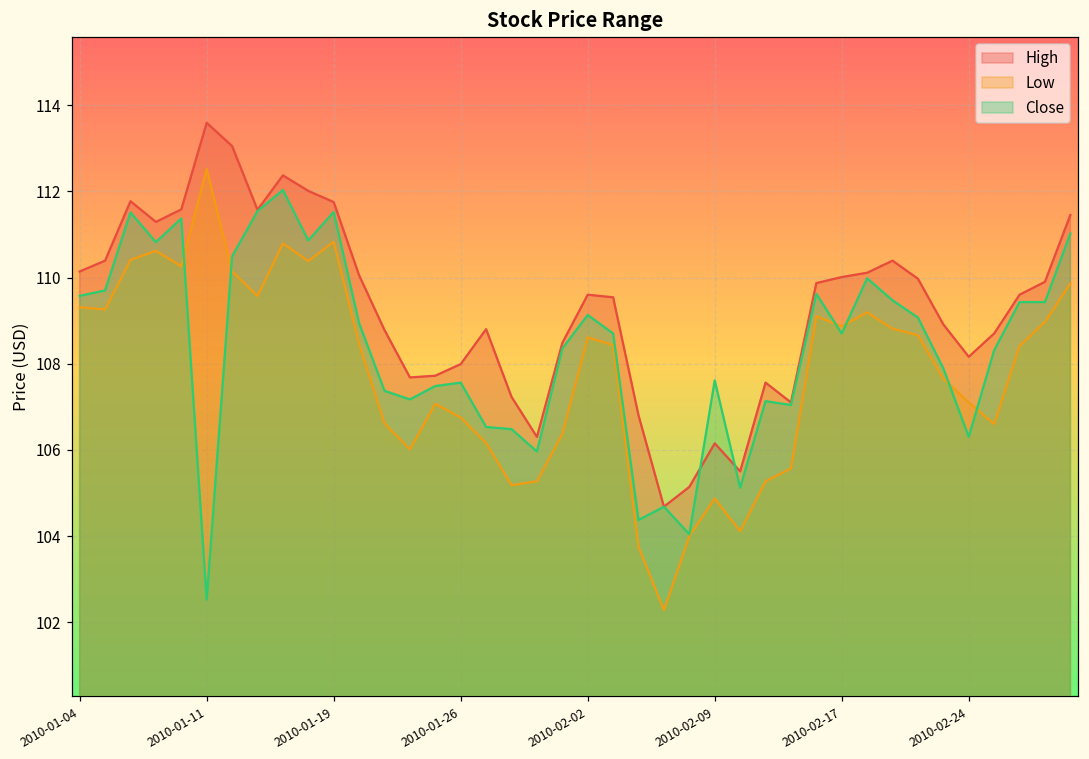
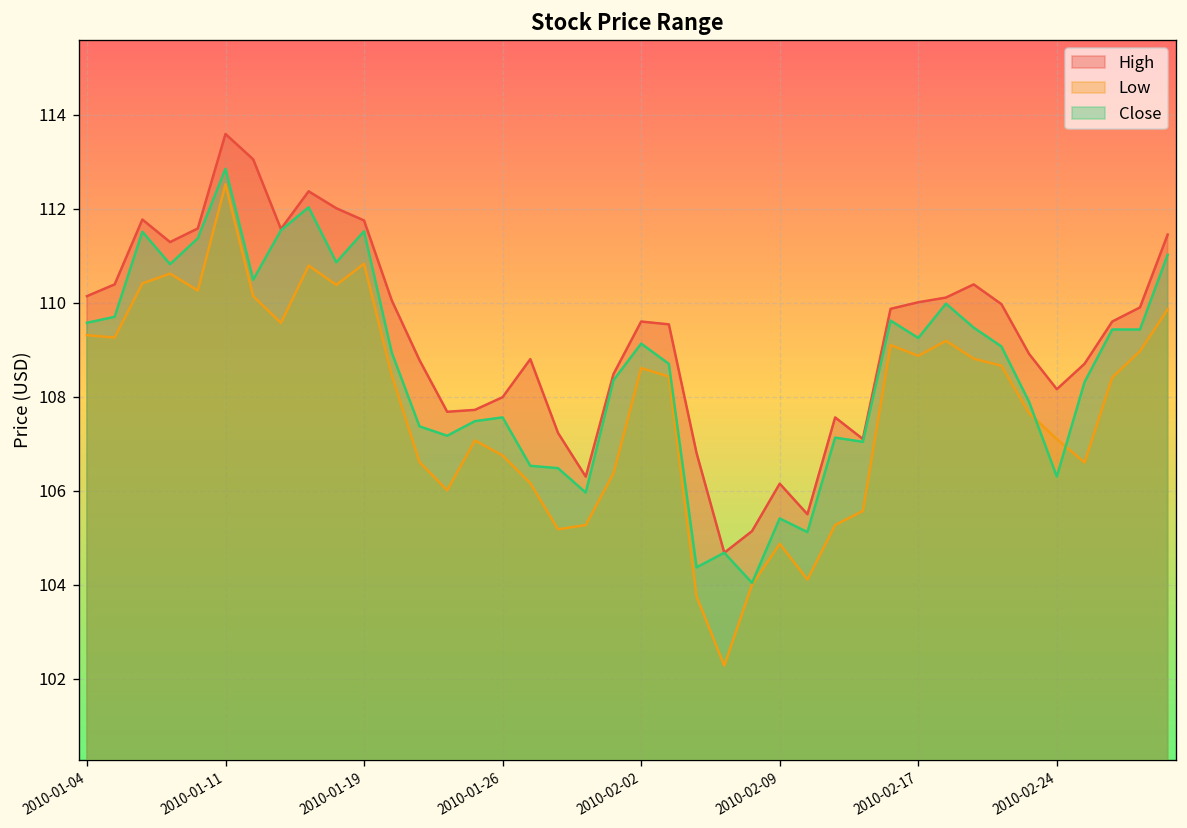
  {
    "Close": {
      "2010-01-04": 109.6,
-     "2010-01-11": 102.5,
+     "2010-01-11": 112.8,
      "2010-01-19": 111.5,
      "2010-01-26": 107.6,
      "2010-02-02": 109.1,
-     "2010-02-09": 107.6,
-     "2010-02-17": 108.7,
+     "2010-02-09": 105.4,
+     "2010-02-17": 109.3,
      "2010-02-24": 106.3
    }
  }
